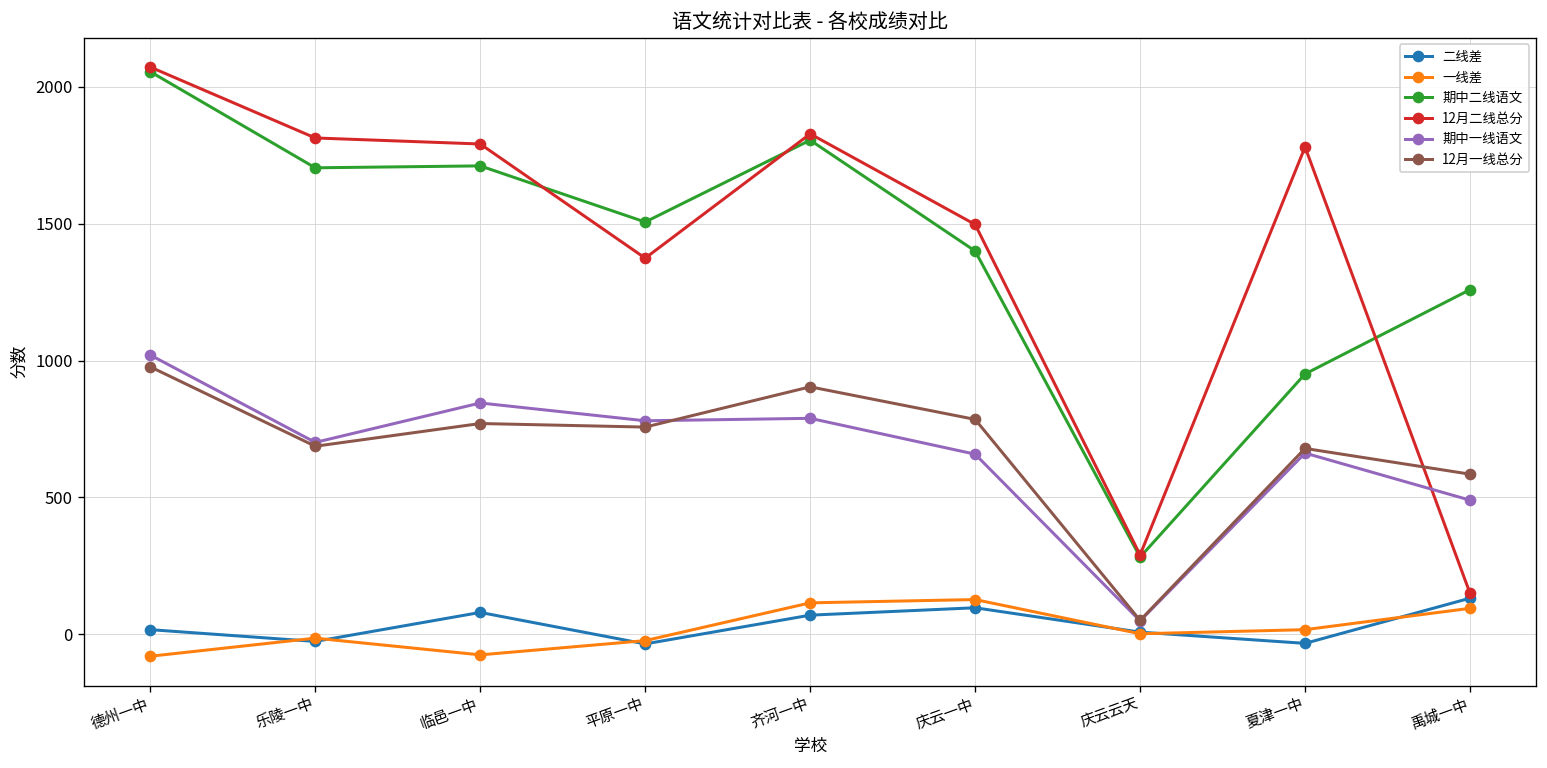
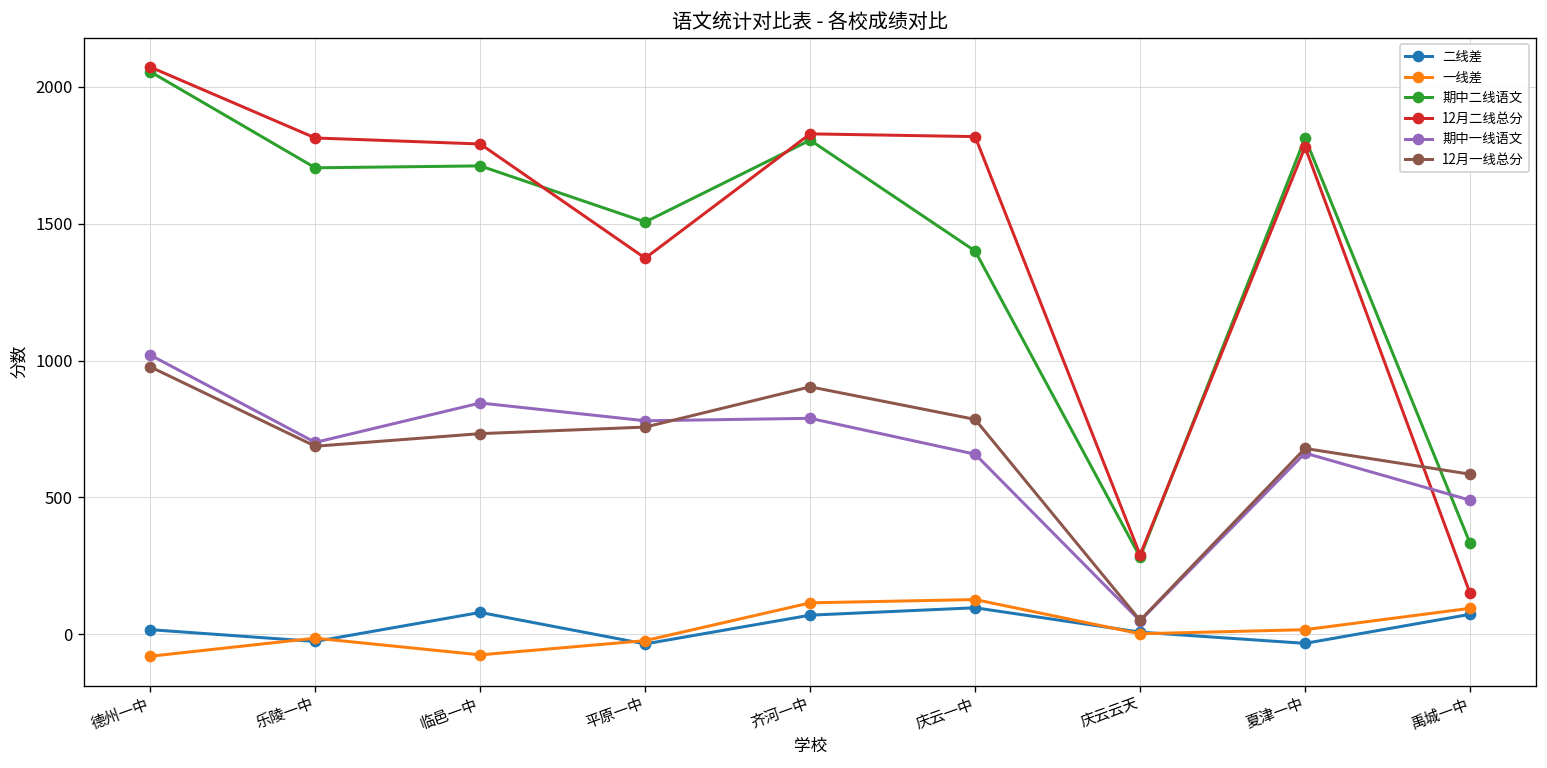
  {
    "二线差": {
      "德州一中": 20,
      "乐陵一中": -30,
      "临邑一中": 80,
      "平原一中": -40,
      "齐河一中": 70,
      "庆云一中": 100,
      "夏津一中": -30,
-     "禹城一中": 130
+     "禹城一中": 70
    },
    "一线差": {
      "德州一中": -80,
      "乐陵一中": -10,
      "临邑一中": -80,
      "平原一中": -20,
      "齐河一中": 120,
      "庆云一中": 130,
      "夏津一中": 20,
      "禹城一中": 100
    },
    "期中二线语文": {
      "德州一中": 2060,
      "乐陵一中": 1700,
      "临邑一中": 1710,
      "平原一中": 1510,
      "齐河一中": 1810,
      "庆云一中": 1400,
-     "夏津一中": 950,
-     "禹城一中": 1260
+     "夏津一中": 1810,
+     "禹城一中": 330
    },
    "12月二线总分": {
      "德州一中": 2070,
      "乐陵一中": 1810,
      "临邑一中": 1790,
      "平原一中": 1370,
      "齐河一中": 1830,
-     "庆云一中": 1500,
+     "庆云一中": 1820,
      "夏津一中": 1780,
      "禹城一中": 150
    },
    "期中一线语文": {
      "德州一中": 1020,
      "乐陵一中": 700,
      "临邑一中": 850,
      "平原一中": 780,
      "齐河一中": 790,
      "庆云一中": 660,
      "夏津一中": 660,
      "禹城一中": 490
    },
    "12月一线总分": {
      "德州一中": 980,
      "乐陵一中": 690,
-     "临邑一中": 770,
+     "临邑一中": 730,
      "平原一中": 760,
      "齐河一中": 900,
      "庆云一中": 790,
      "夏津一中": 680,
      "禹城一中": 590
    }
  }
